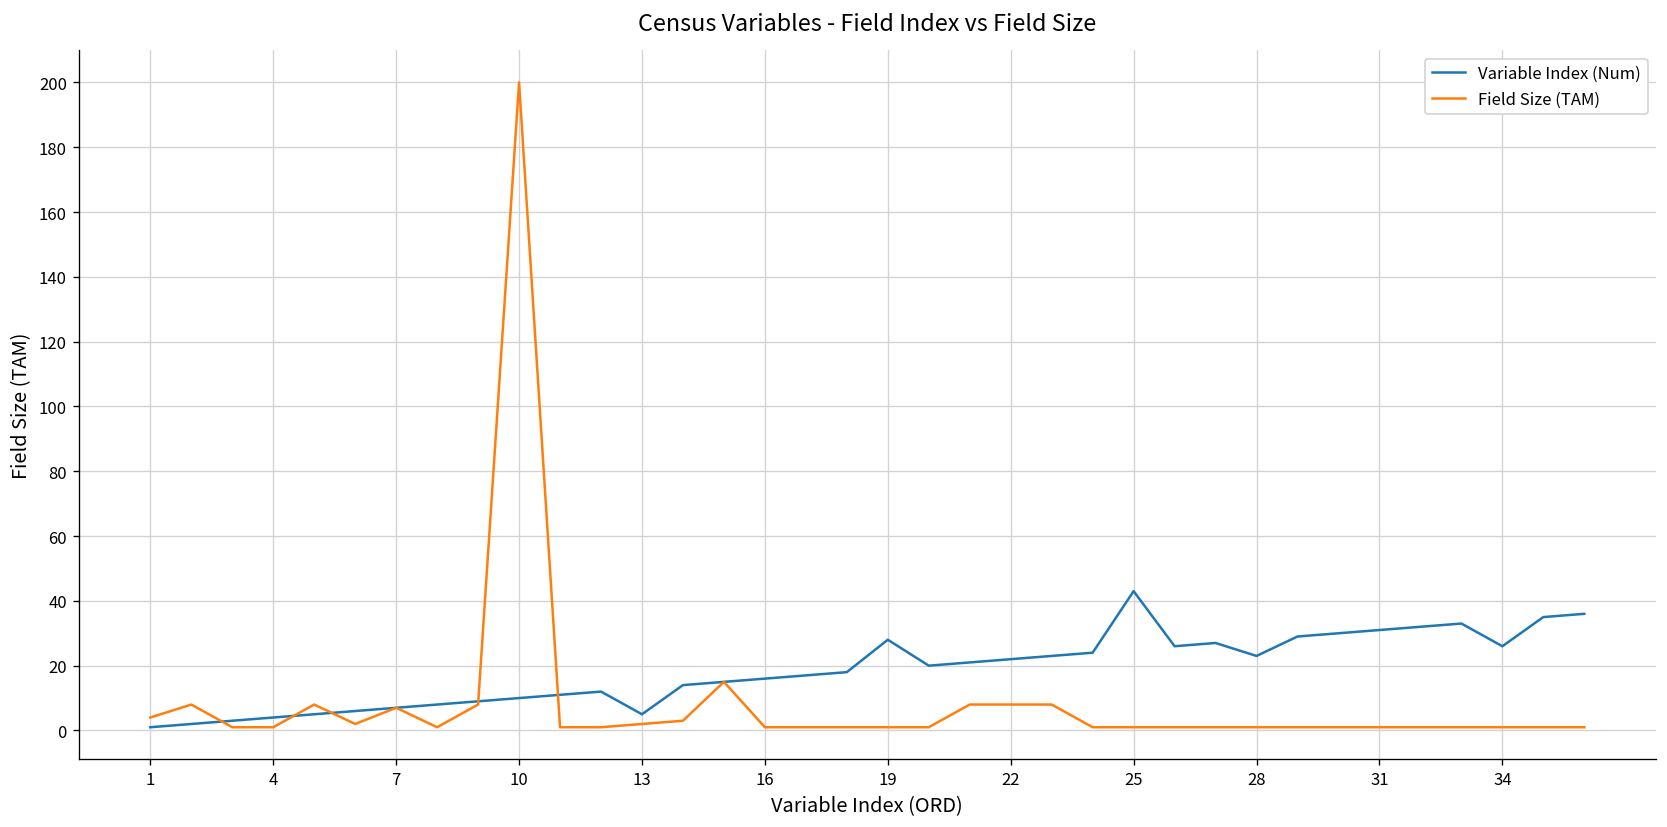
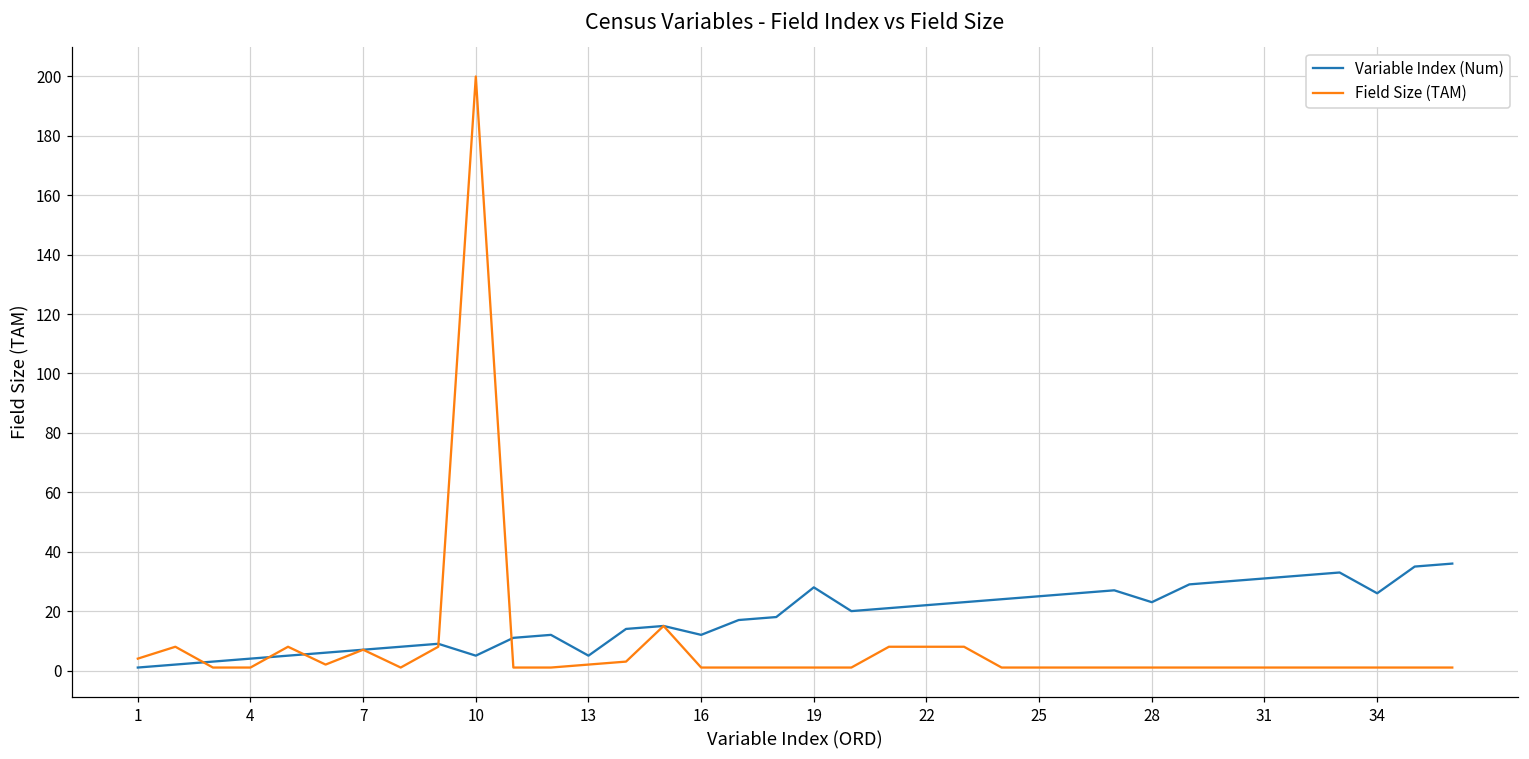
  {
    "Variable Index (Num)": {
      "1": 1,
      "4": 4,
-     "10": 10,
+     "10": 5,
      "13": 5,
-     "16": 16,
+     "16": 12,
      "19": 28,
      "22": 22,
-     "25": 43,
+     "25": 25,
      "28": 23,
      "31": 31,
      "34": 26
    },
    "Field Size (TAM)": {
      "1": 4,
      "4": 1,
      "10": 200,
      "13": 2,
      "16": 1,
      "19": 1,
      "22": 8,
      "25": 1,
      "28": 1,
      "31": 1,
      "34": 1
    }
  }
